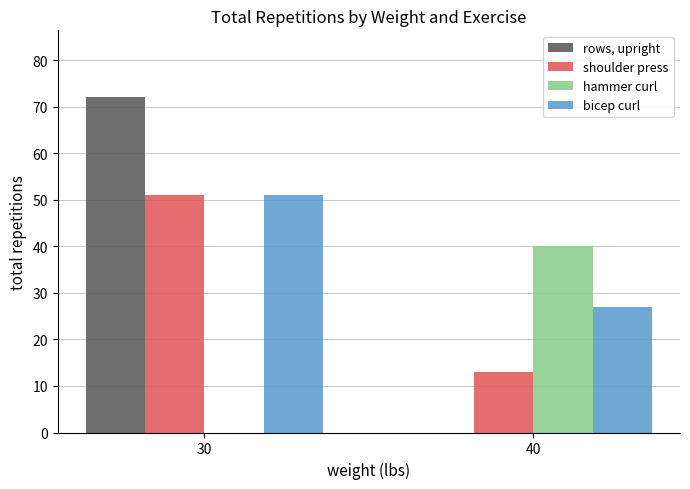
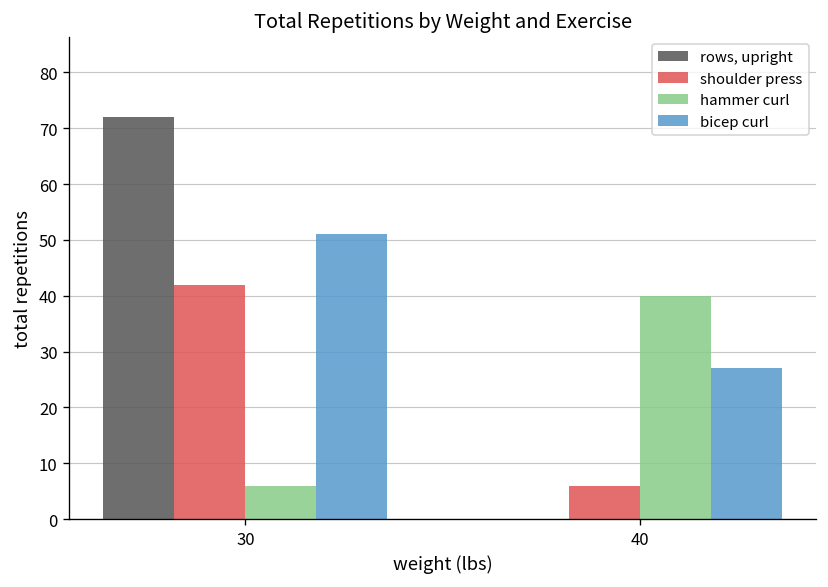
  {
    "rows, upright": {
      "30": 72,
      "40": 0
    },
    "shoulder press": {
-     "30": 51,
-     "40": 13
+     "30": 42,
+     "40": 6
    },
    "hammer curl": {
-     "30": 0,
+     "30": 6,
      "40": 40
    },
    "bicep curl": {
      "30": 51,
      "40": 27
    }
  }
